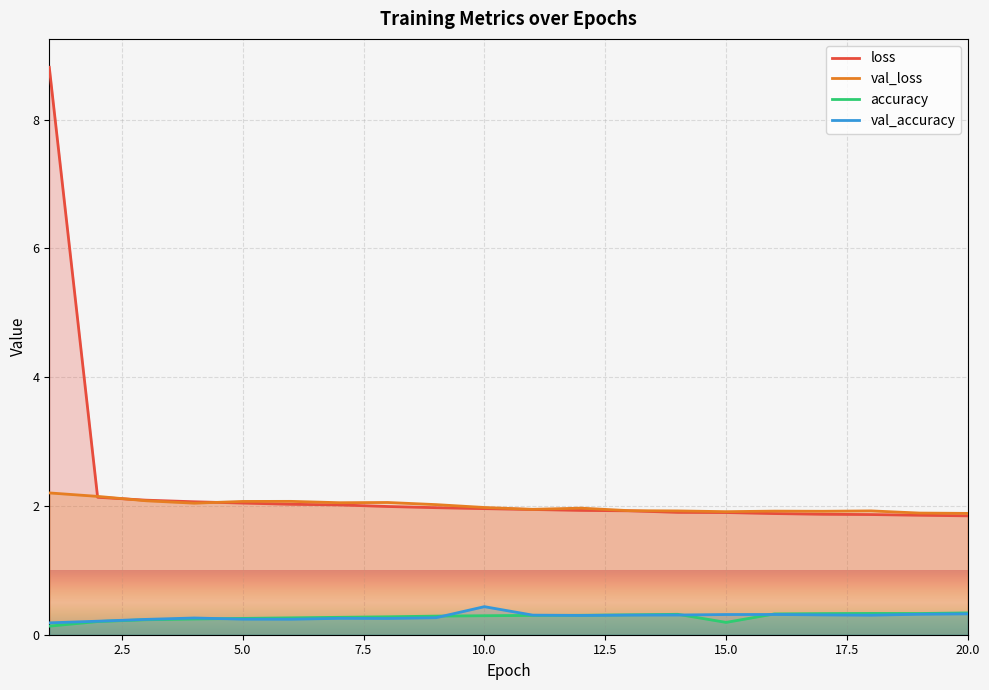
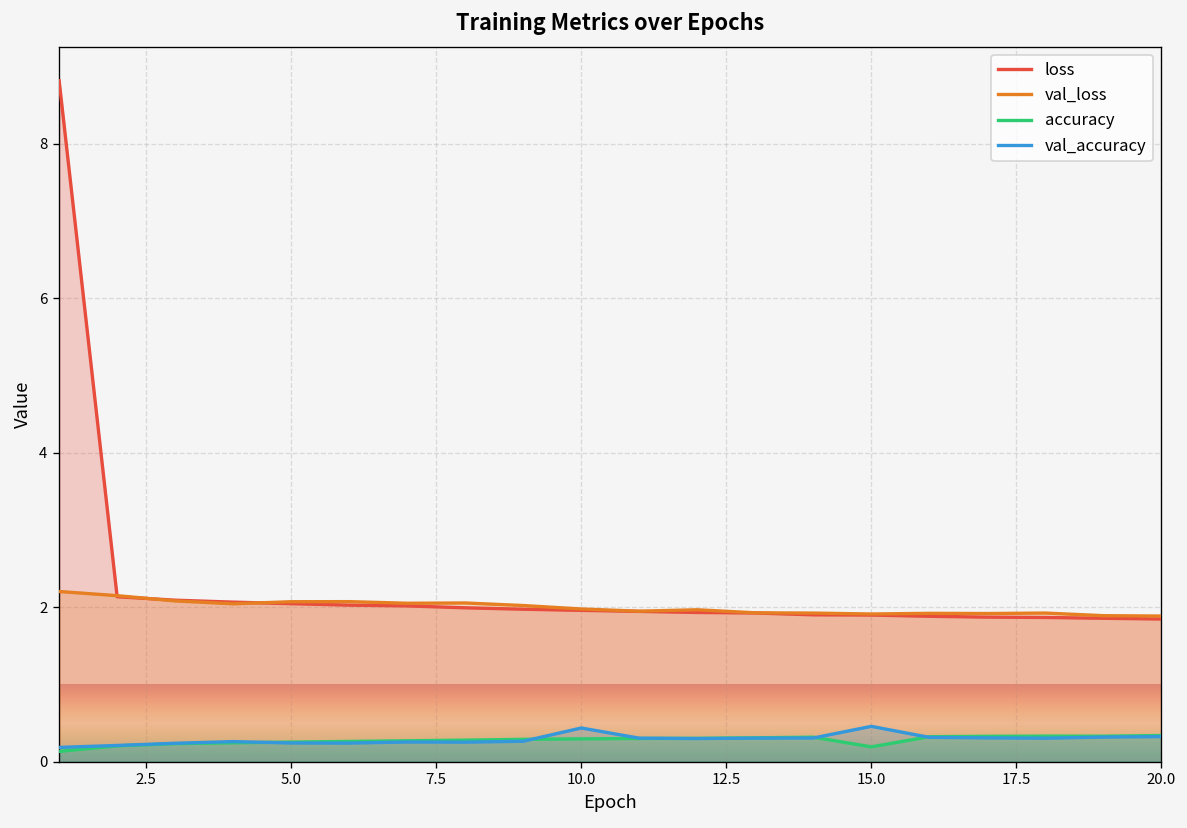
  {
    "accuracy": {
      "10.0": 0.3,
      "15.0": 0.2
    },
    "val_accuracy": {
      "10.0": 0.4,
-     "15.0": 0.3
+     "15.0": 0.5
    }
  }
